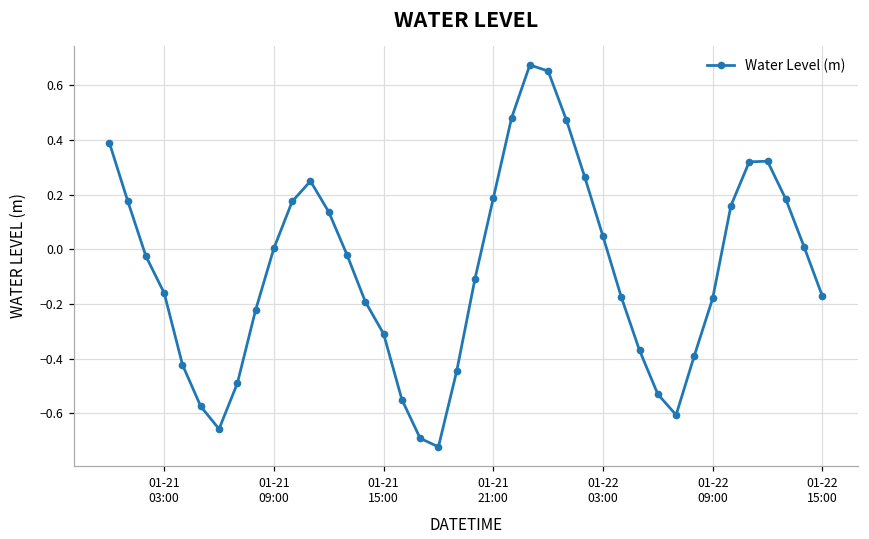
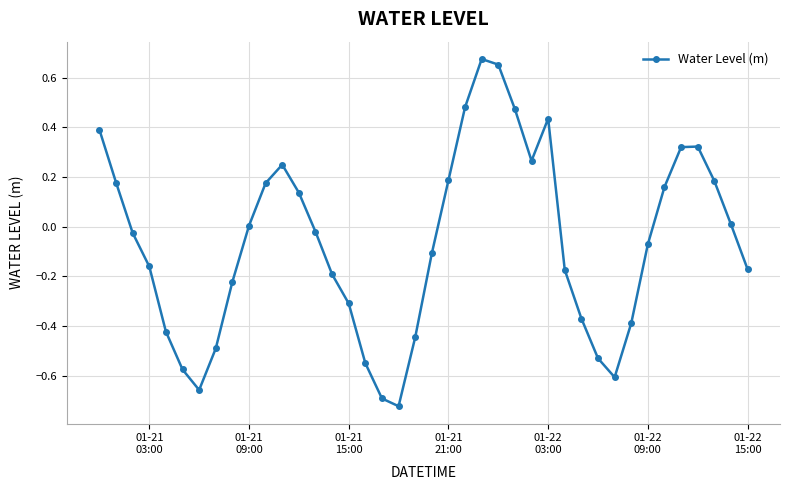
  {
    "01-21 03:00": -0.16,
    "01-21 09:00": 0.00,
    "01-21 15:00": -0.31,
    "01-21 21:00": 0.19,
-   "01-22 03:00": 0.05,
-   "01-22 09:00": -0.18,
+   "01-22 03:00": 0.43,
+   "01-22 09:00": -0.07,
    "01-22 15:00": -0.17
  }
